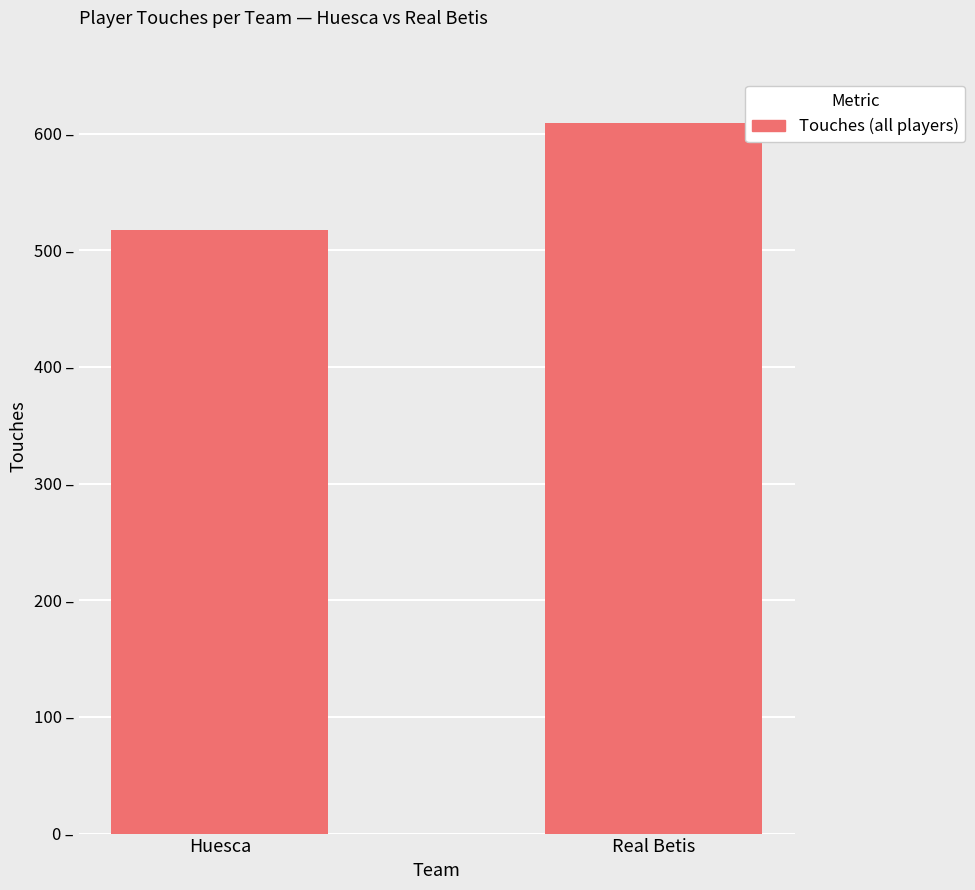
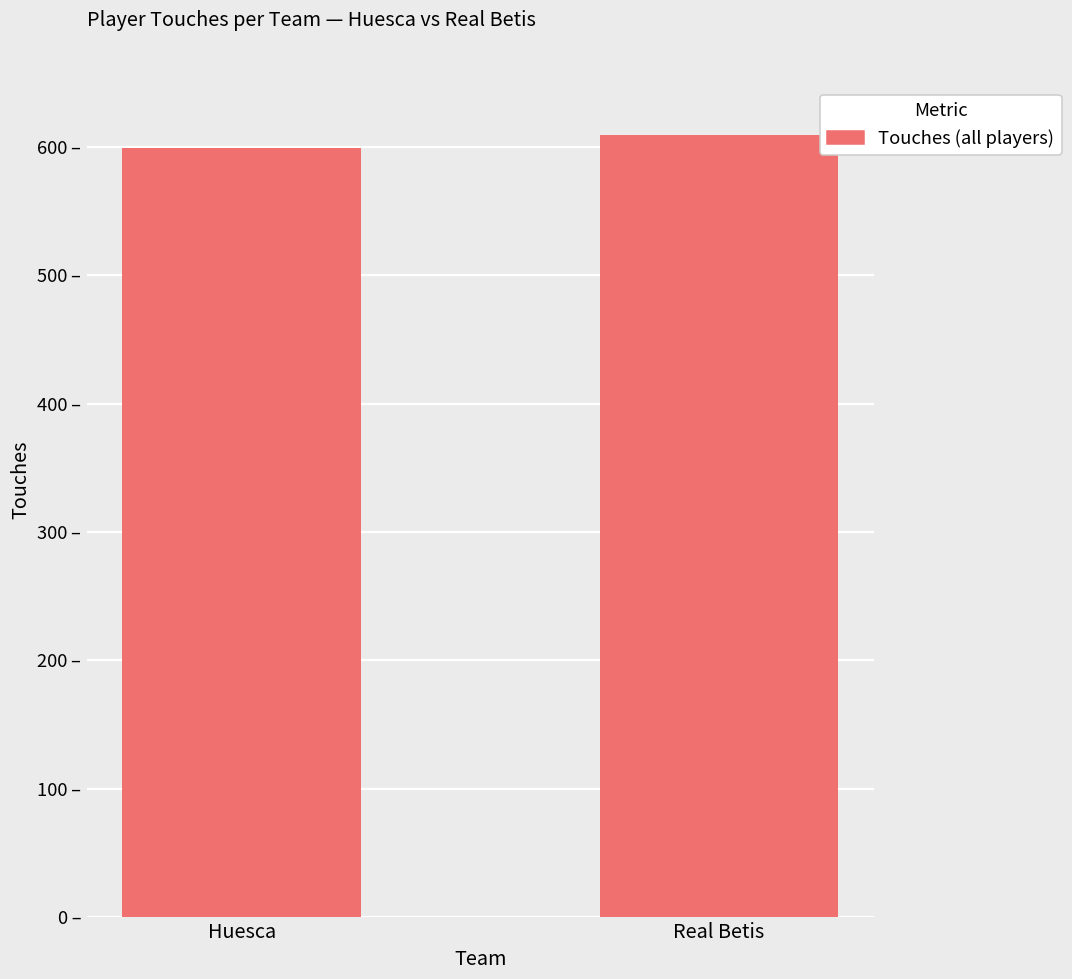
  {
-   "Huesca": "517 –",
+   "Huesca": "599 –",
    "Real Betis": "609 –"
  }
